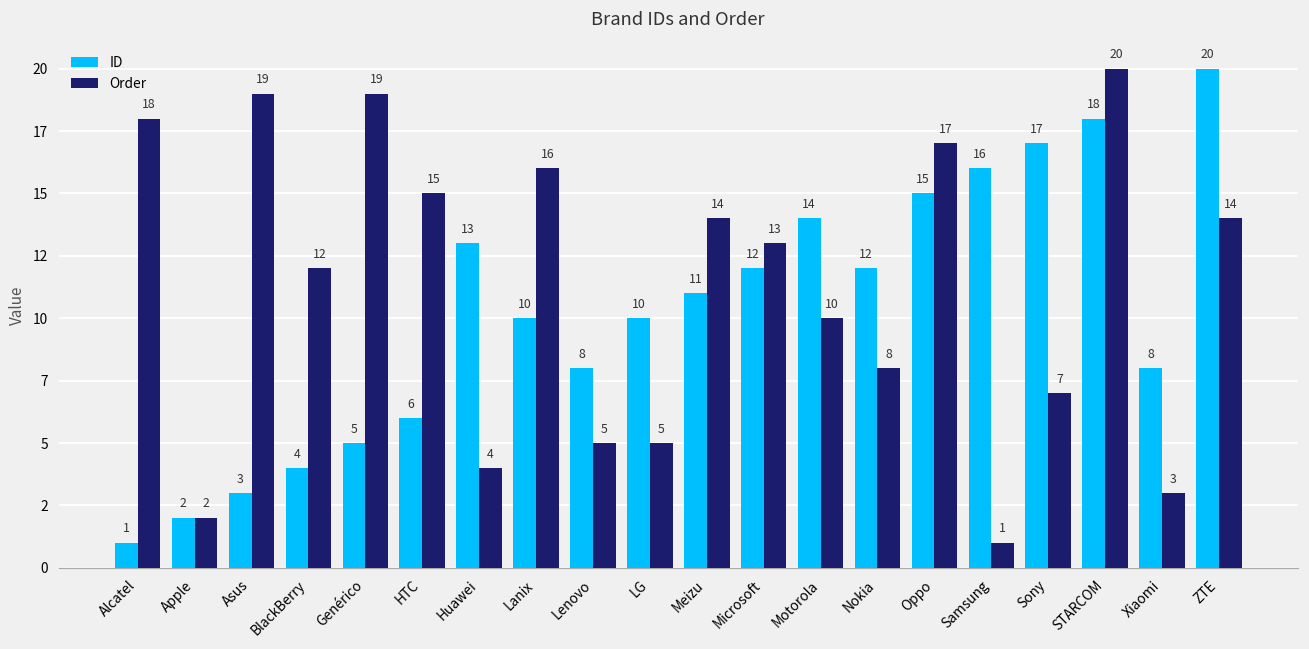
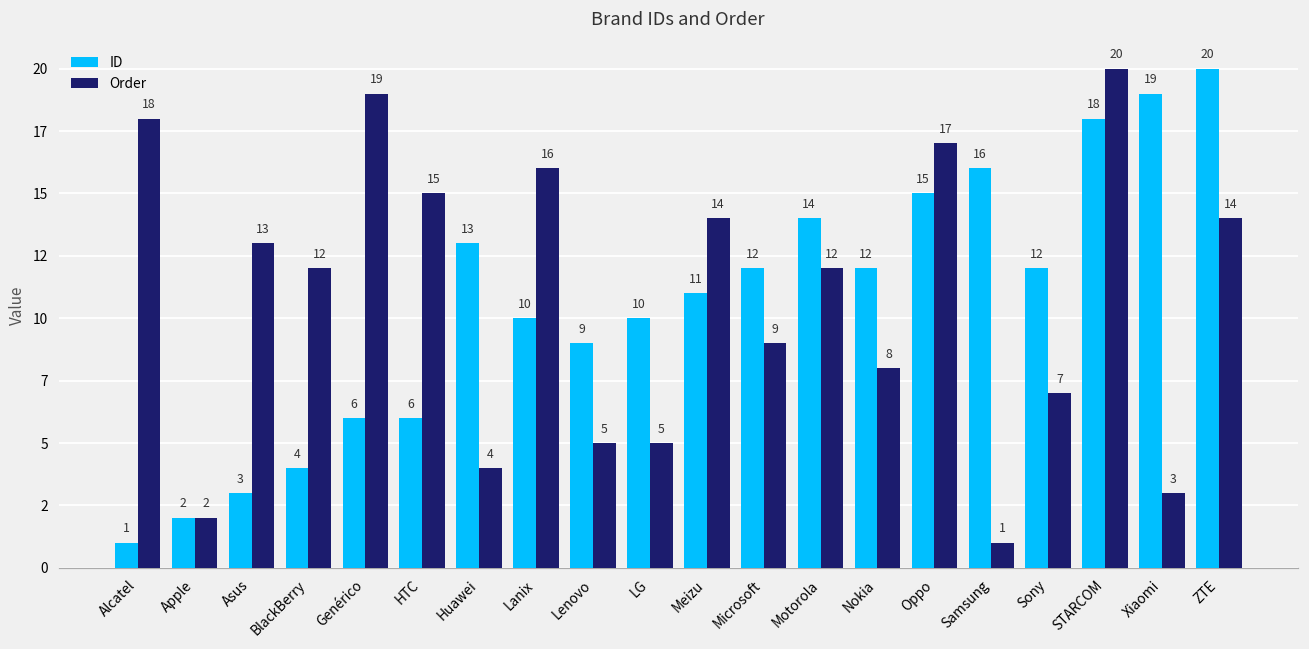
  {
    "ID": {
      "Alcatel": 1,
      "Apple": 2,
      "Asus": 3,
      "BlackBerry": 4,
-     "Genérico": 5,
+     "Genérico": 6,
      "HTC": 6,
      "Huawei": 13,
      "Lanix": 10,
-     "Lenovo": 8,
+     "Lenovo": 9,
      "LG": 10,
      "Meizu": 11,
      "Microsoft": 12,
      "Motorola": 14,
      "Nokia": 12,
      "Oppo": 15,
      "Samsung": 16,
-     "Sony": 17,
+     "Sony": 12,
      "STARCOM": 18,
-     "Xiaomi": 8,
+     "Xiaomi": 19,
      "ZTE": 20
    },
    "Order": {
      "Alcatel": 18,
      "Apple": 2,
-     "Asus": 19,
+     "Asus": 13,
      "BlackBerry": 12,
      "Genérico": 19,
      "HTC": 15,
      "Huawei": 4,
      "Lanix": 16,
      "Lenovo": 5,
      "LG": 5,
      "Meizu": 14,
-     "Microsoft": 13,
-     "Motorola": 10,
+     "Microsoft": 9,
+     "Motorola": 12,
      "Nokia": 8,
      "Oppo": 17,
      "Samsung": 1,
      "Sony": 7,
      "STARCOM": 20,
      "Xiaomi": 3,
      "ZTE": 14
    }
  }
